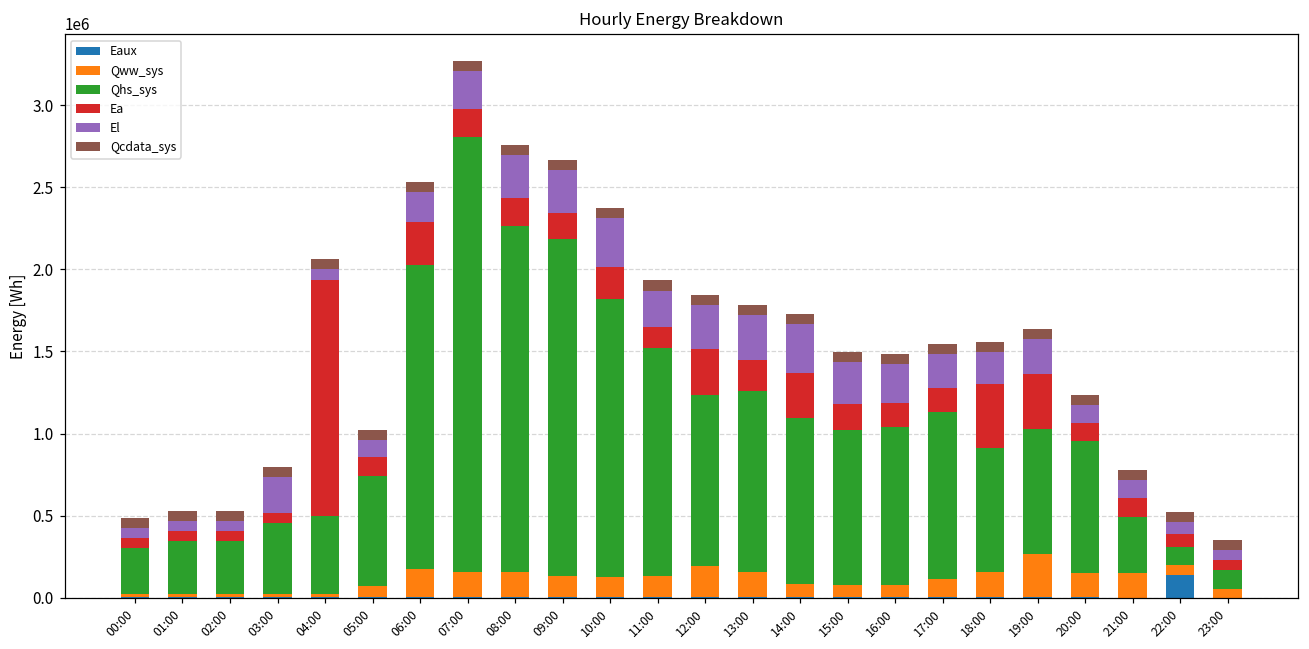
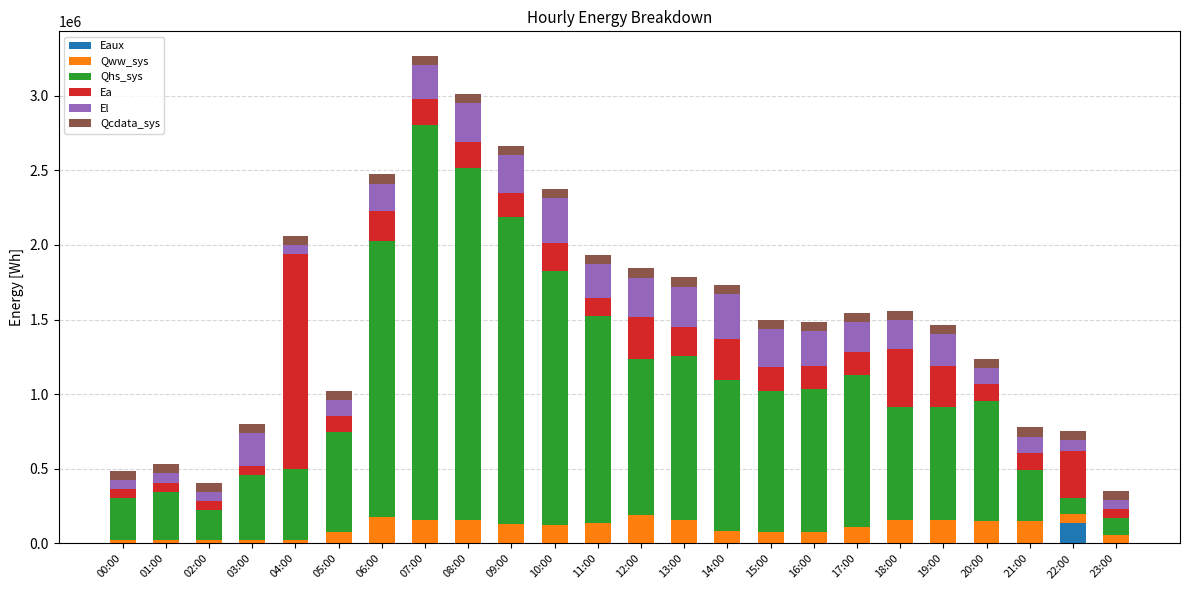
  {
    "Eaux": {
      "22:00": 140000
    },
    "Qww_sys": {
      "00:00": 20000,
      "01:00": 20000,
      "02:00": 20000,
      "03:00": 20000,
      "04:00": 20000,
      "05:00": 70000,
      "06:00": 170000,
      "07:00": 150000,
      "08:00": 150000,
      "09:00": 130000,
      "10:00": 120000,
      "11:00": 130000,
      "12:00": 190000,
      "13:00": 160000,
      "14:00": 80000,
      "15:00": 70000,
      "16:00": 70000,
      "17:00": 110000,
      "18:00": 150000,
-     "19:00": 260000,
+     "19:00": 150000,
      "20:00": 150000,
      "21:00": 150000,
      "22:00": 60000,
      "23:00": 50000
    },
    "Qhs_sys": {
      "00:00": 280000,
      "01:00": 330000,
-     "02:00": 320000,
+     "02:00": 200000,
      "03:00": 430000,
      "04:00": 470000,
      "05:00": 670000,
      "06:00": 1850000,
      "07:00": 2650000,
-     "08:00": 2110000,
+     "08:00": 2360000,
      "09:00": 2050000,
      "10:00": 1700000,
      "11:00": 1390000,
      "12:00": 1050000,
      "13:00": 1100000,
      "14:00": 1010000,
      "15:00": 950000,
      "16:00": 960000,
      "17:00": 1020000,
      "18:00": 760000,
      "19:00": 760000,
      "20:00": 800000,
      "21:00": 340000,
      "22:00": 110000,
      "23:00": 110000
    },
    "Ea": {
      "00:00": 60000,
      "01:00": 60000,
      "02:00": 60000,
      "03:00": 60000,
      "04:00": 1440000,
      "05:00": 110000,
-     "06:00": 260000,
+     "06:00": 200000,
      "07:00": 170000,
      "08:00": 170000,
      "09:00": 160000,
      "10:00": 190000,
      "11:00": 130000,
      "12:00": 280000,
      "13:00": 190000,
      "14:00": 270000,
      "15:00": 160000,
      "16:00": 150000,
      "17:00": 150000,
      "18:00": 390000,
-     "19:00": 340000,
+     "19:00": 270000,
      "20:00": 110000,
      "21:00": 110000,
-     "22:00": 80000,
+     "22:00": 310000,
      "23:00": 60000
    },
    "El": {
      "00:00": 60000,
      "01:00": 60000,
      "02:00": 60000,
      "03:00": 220000,
      "04:00": 60000,
      "05:00": 110000,
      "06:00": 180000,
      "07:00": 230000,
      "08:00": 260000,
      "09:00": 260000,
      "10:00": 300000,
      "11:00": 220000,
      "12:00": 270000,
      "13:00": 270000,
      "14:00": 300000,
      "15:00": 260000,
      "16:00": 240000,
      "17:00": 200000,
      "18:00": 200000,
      "19:00": 210000,
      "20:00": 110000,
      "21:00": 110000,
      "22:00": 80000,
      "23:00": 70000
    },
    "Qcdata_sys": {
      "00:00": 60000,
      "01:00": 60000,
      "02:00": 60000,
      "03:00": 60000,
      "04:00": 60000,
      "05:00": 60000,
      "06:00": 60000,
      "07:00": 60000,
      "08:00": 60000,
      "09:00": 60000,
      "10:00": 60000,
      "11:00": 60000,
      "12:00": 60000,
      "13:00": 60000,
      "14:00": 60000,
      "15:00": 60000,
      "16:00": 60000,
      "17:00": 60000,
      "18:00": 60000,
      "19:00": 60000,
      "20:00": 60000,
      "21:00": 60000,
      "22:00": 60000,
      "23:00": 60000
    }
  }
